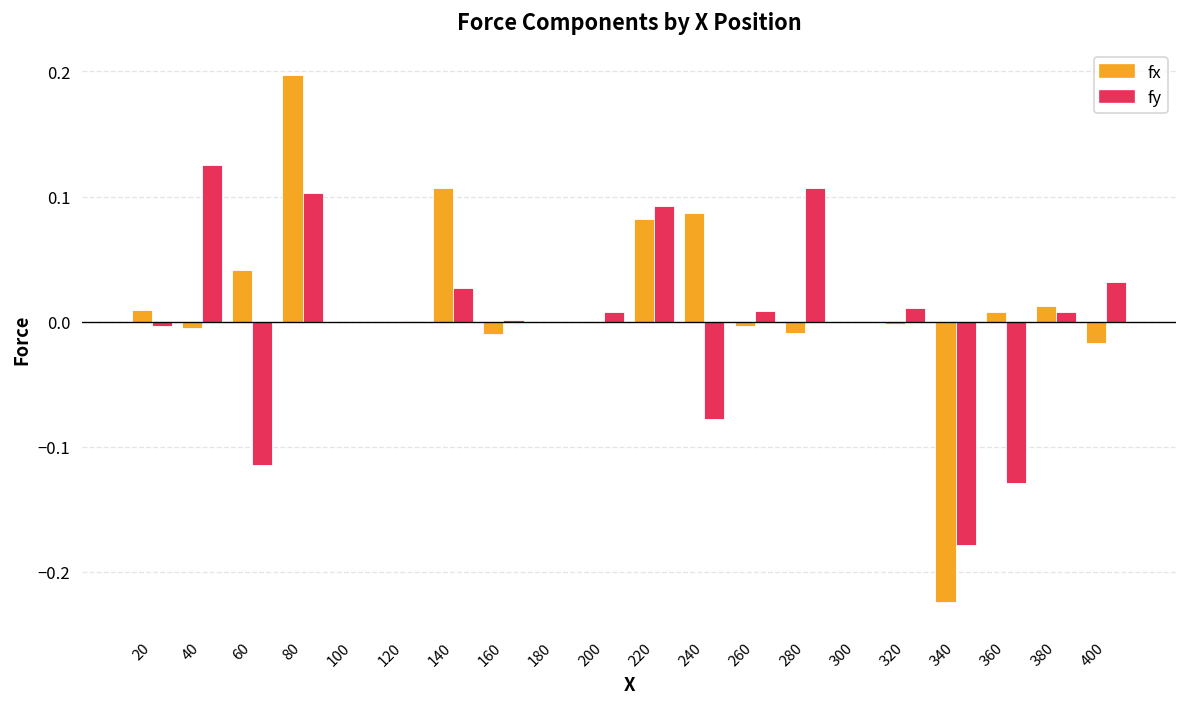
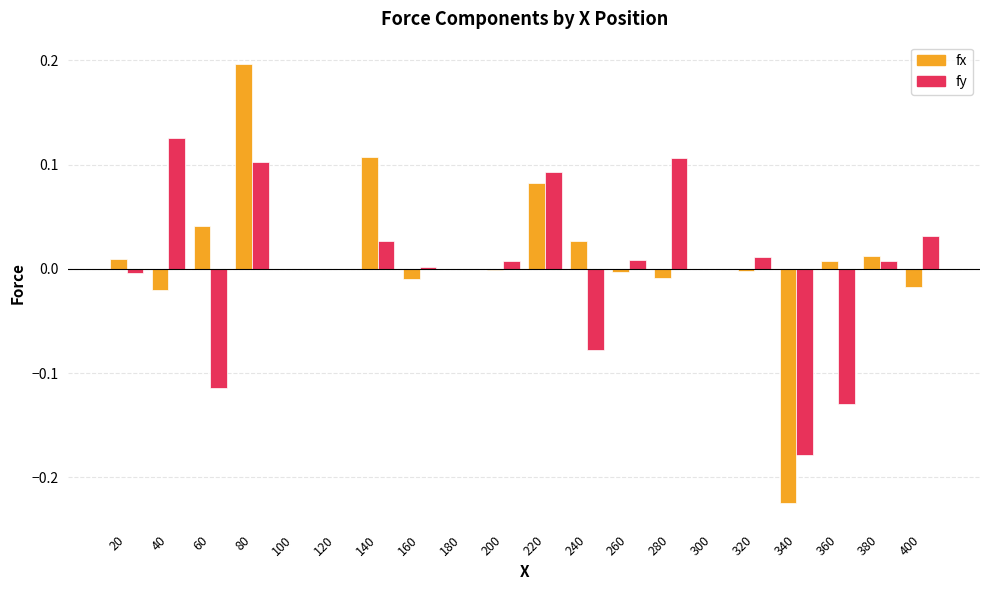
  {
    "fx": {
      "20": 0.010,
-     "40": -0.005,
+     "40": -0.020,
      "60": 0.041,
      "80": 0.197,
      "140": 0.107,
      "160": -0.010,
      "220": 0.082,
-     "240": 0.087,
+     "240": 0.027,
      "260": -0.003,
      "280": -0.009,
      "340": -0.224,
      "360": 0.008,
      "380": 0.012,
      "400": -0.017
    },
    "fy": {
      "20": -0.004,
      "40": 0.125,
      "60": -0.114,
      "80": 0.103,
      "140": 0.027,
      "200": 0.008,
      "220": 0.093,
      "240": -0.078,
      "260": 0.008,
      "280": 0.107,
      "320": 0.011,
      "340": -0.178,
      "360": -0.129,
      "380": 0.007,
      "400": 0.031
    }
  }
